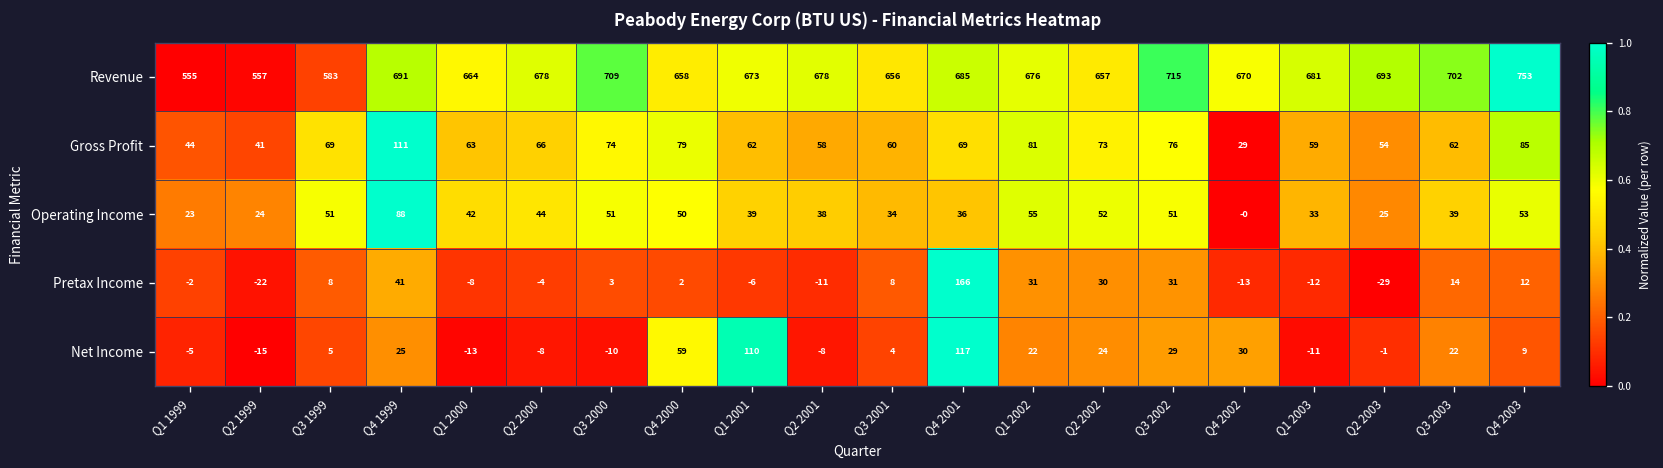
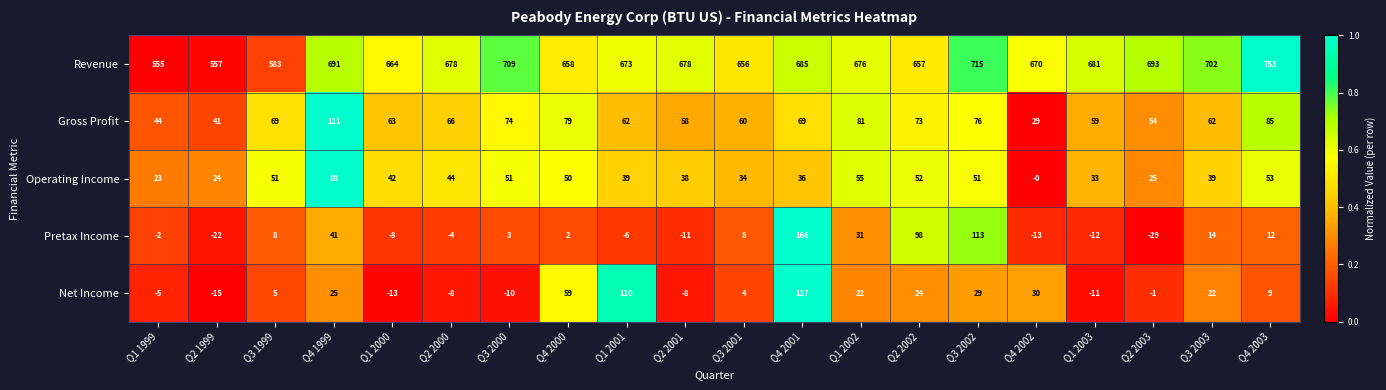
  {
    "Revenue": {
      "Q1 1999": 555,
      "Q2 1999": 557,
      "Q3 1999": 583,
      "Q4 1999": 691,
      "Q1 2000": 664,
      "Q2 2000": 678,
      "Q3 2000": 709,
      "Q4 2000": 658,
      "Q1 2001": 673,
      "Q2 2001": 678,
      "Q3 2001": 656,
      "Q4 2001": 685,
      "Q1 2002": 676,
      "Q2 2002": 657,
      "Q3 2002": 715,
      "Q4 2002": 670,
      "Q1 2003": 681,
      "Q2 2003": 693,
      "Q3 2003": 702,
      "Q4 2003": 753
    },
    "Gross Profit": {
      "Q1 1999": 44,
      "Q2 1999": 41,
      "Q3 1999": 69,
      "Q4 1999": 111,
      "Q1 2000": 63,
      "Q2 2000": 66,
      "Q3 2000": 74,
      "Q4 2000": 79,
      "Q1 2001": 62,
      "Q2 2001": 58,
      "Q3 2001": 60,
      "Q4 2001": 69,
      "Q1 2002": 81,
      "Q2 2002": 73,
      "Q3 2002": 76,
      "Q4 2002": 29,
      "Q1 2003": 59,
      "Q2 2003": 54,
      "Q3 2003": 62,
      "Q4 2003": 85
    },
    "Operating Income": {
      "Q1 1999": 23,
      "Q2 1999": 24,
      "Q3 1999": 51,
      "Q4 1999": 88,
      "Q1 2000": 42,
      "Q2 2000": 44,
      "Q3 2000": 51,
      "Q4 2000": 50,
      "Q1 2001": 39,
      "Q2 2001": 38,
      "Q3 2001": 34,
      "Q4 2001": 36,
      "Q1 2002": 55,
      "Q2 2002": 52,
      "Q3 2002": 51,
      "Q4 2002": -0,
      "Q1 2003": 33,
      "Q2 2003": 25,
      "Q3 2003": 39,
      "Q4 2003": 53
    },
    "Pretax Income": {
      "Q1 1999": -2,
      "Q2 1999": -22,
      "Q3 1999": 8,
      "Q4 1999": 41,
      "Q1 2000": -8,
      "Q2 2000": -4,
      "Q3 2000": 3,
      "Q4 2000": 2,
      "Q1 2001": -6,
      "Q2 2001": -11,
      "Q3 2001": 8,
      "Q4 2001": 166,
      "Q1 2002": 31,
-     "Q2 2002": 30,
-     "Q3 2002": 31,
+     "Q2 2002": 98,
+     "Q3 2002": 113,
      "Q4 2002": -13,
      "Q1 2003": -12,
      "Q2 2003": -29,
      "Q3 2003": 14,
      "Q4 2003": 12
    },
    "Net Income": {
      "Q1 1999": -5,
      "Q2 1999": -15,
      "Q3 1999": 5,
      "Q4 1999": 25,
      "Q1 2000": -13,
      "Q2 2000": -8,
      "Q3 2000": -10,
      "Q4 2000": 59,
      "Q1 2001": 110,
      "Q2 2001": -8,
      "Q3 2001": 4,
      "Q4 2001": 117,
      "Q1 2002": 22,
      "Q2 2002": 24,
      "Q3 2002": 29,
      "Q4 2002": 30,
      "Q1 2003": -11,
      "Q2 2003": -1,
      "Q3 2003": 22,
      "Q4 2003": 9
    }
  }
